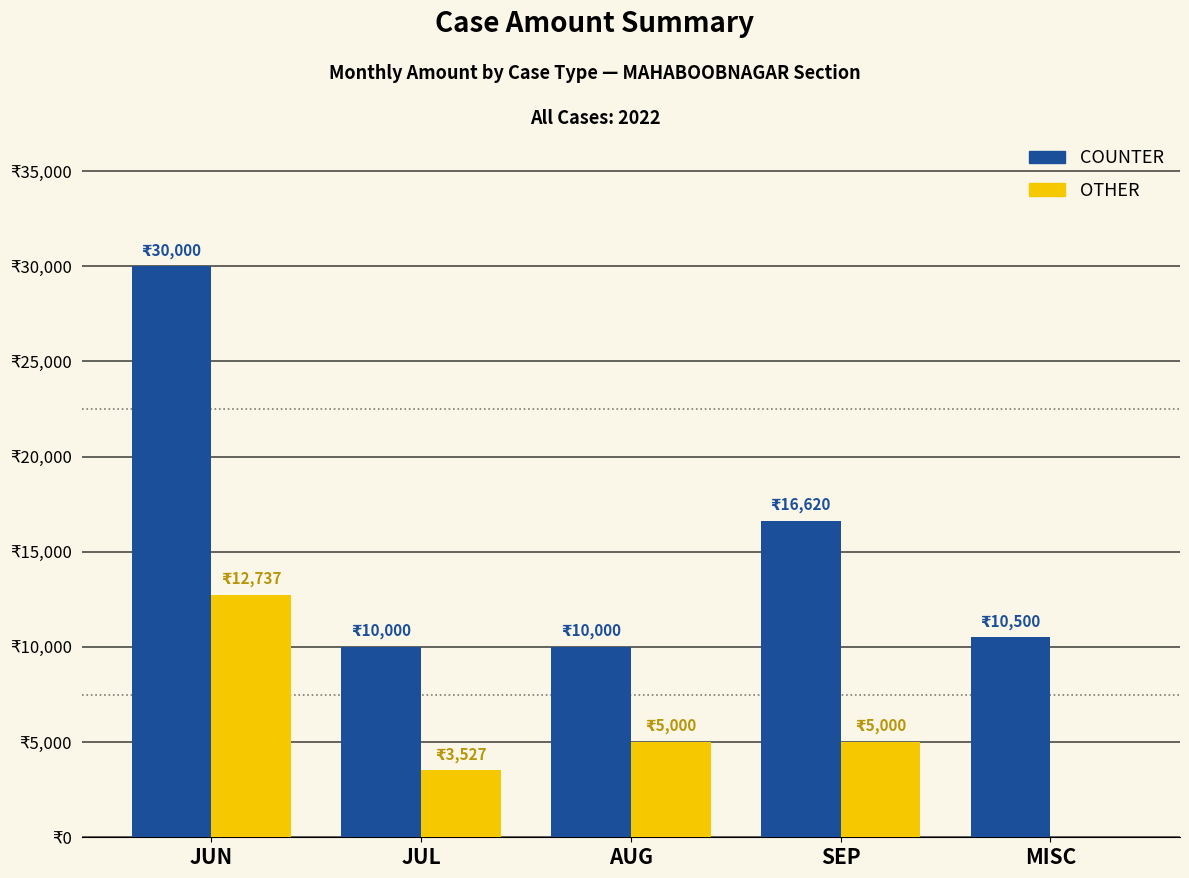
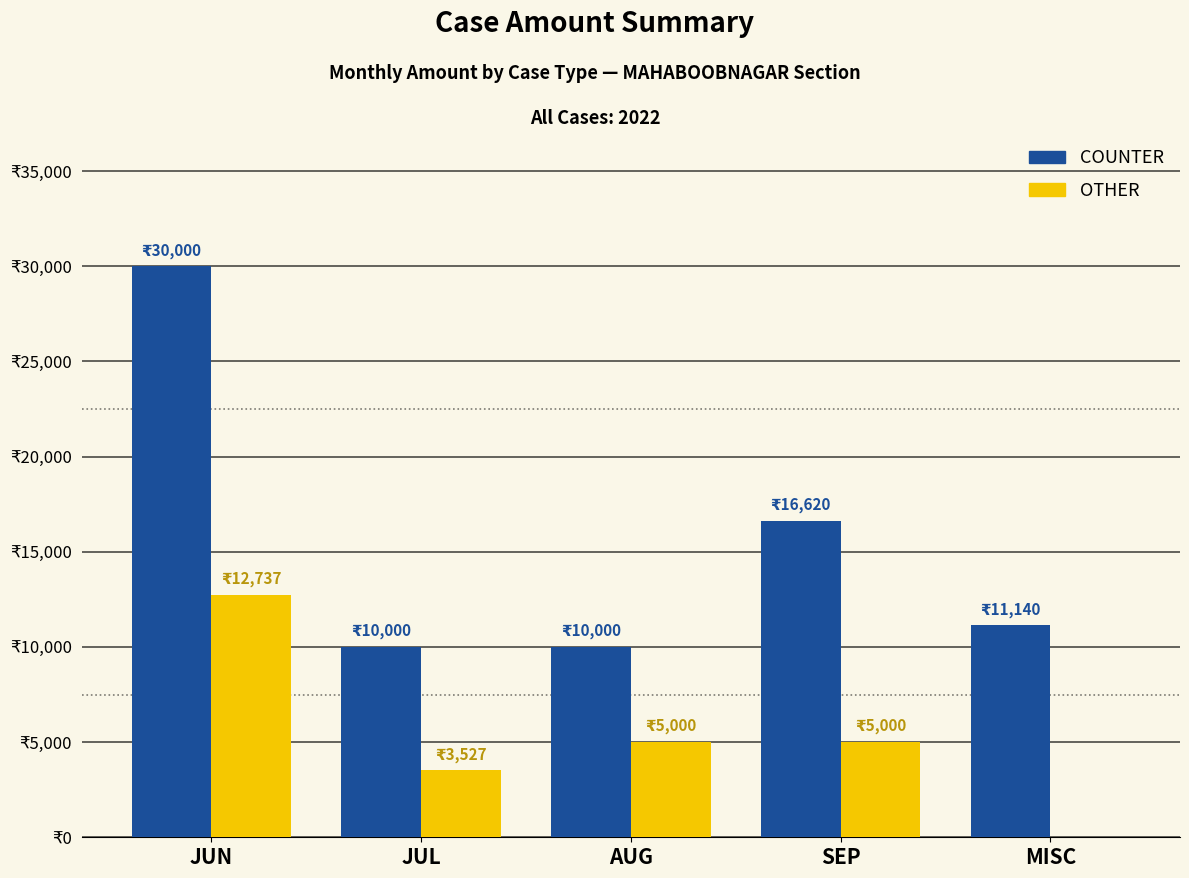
  {
    "COUNTER": {
      "JUN": "30,000",
      "JUL": "10,000",
      "AUG": "10,000",
      "SEP": "16,620",
-     "MISC": "10,500"
+     "MISC": "11,140"
    },
    "OTHER": {
      "JUN": "12,737",
      "JUL": "3,527",
      "AUG": "5,000",
      "SEP": "5,000"
    }
  }
